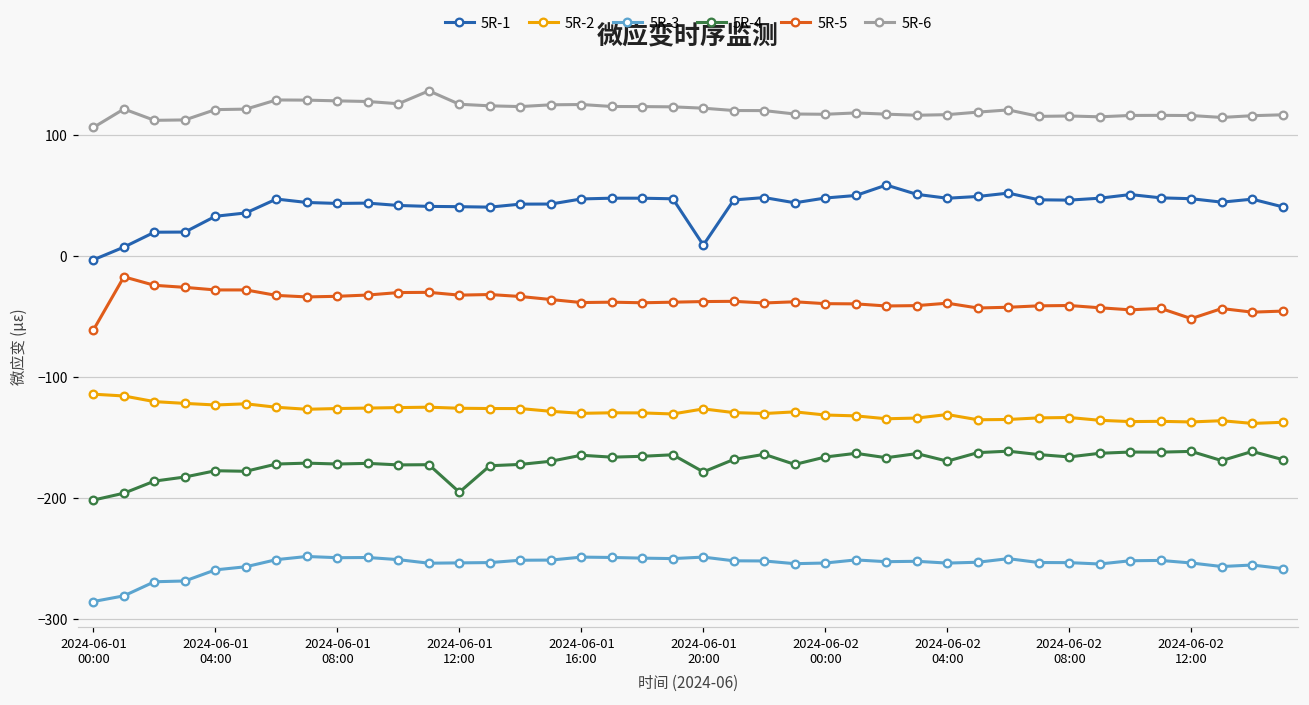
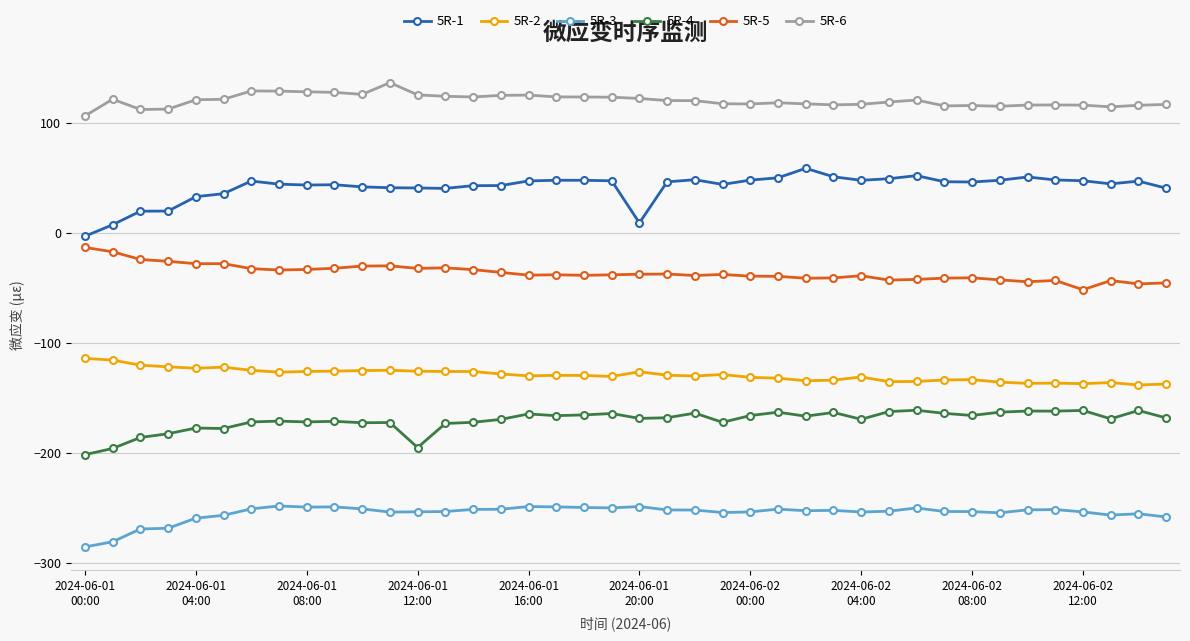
  {
    "5R-1": {
      "2024-06-01 00:00": -3,
      "2024-06-01 04:00": 33,
      "2024-06-01 08:00": 43,
      "2024-06-01 12:00": 41,
      "2024-06-01 16:00": 47,
      "2024-06-01 20:00": 9,
      "2024-06-02 00:00": 48,
      "2024-06-02 04:00": 48,
      "2024-06-02 08:00": 46,
      "2024-06-02 12:00": 47
    },
    "5R-2": {
      "2024-06-01 00:00": -114,
      "2024-06-01 04:00": -123,
      "2024-06-01 08:00": -126,
      "2024-06-01 12:00": -126,
      "2024-06-01 16:00": -130,
      "2024-06-01 20:00": -126,
      "2024-06-02 00:00": -131,
      "2024-06-02 04:00": -131,
      "2024-06-02 08:00": -133,
      "2024-06-02 12:00": -137
    },
    "5R-3": {
      "2024-06-01 00:00": -285,
      "2024-06-01 04:00": -259,
      "2024-06-01 08:00": -249,
      "2024-06-01 12:00": -254,
      "2024-06-01 16:00": -249,
      "2024-06-01 20:00": -249,
      "2024-06-02 00:00": -254,
      "2024-06-02 04:00": -254,
      "2024-06-02 08:00": -253,
      "2024-06-02 12:00": -254
    },
    "5R-4": {
      "2024-06-01 00:00": -202,
      "2024-06-01 04:00": -177,
      "2024-06-01 08:00": -172,
      "2024-06-01 12:00": -195,
      "2024-06-01 16:00": -165,
-     "2024-06-01 20:00": -178,
+     "2024-06-01 20:00": -169,
      "2024-06-02 00:00": -166,
      "2024-06-02 04:00": -170,
      "2024-06-02 08:00": -166,
      "2024-06-02 12:00": -161
    },
    "5R-5": {
-     "2024-06-01 00:00": -61,
+     "2024-06-01 00:00": -13,
      "2024-06-01 04:00": -28,
      "2024-06-01 08:00": -33,
      "2024-06-01 12:00": -32,
      "2024-06-01 16:00": -39,
      "2024-06-01 20:00": -38,
      "2024-06-02 00:00": -39,
      "2024-06-02 04:00": -39,
      "2024-06-02 08:00": -41,
      "2024-06-02 12:00": -52
    },
    "5R-6": {
      "2024-06-01 00:00": 106,
      "2024-06-01 04:00": 121,
      "2024-06-01 08:00": 128,
      "2024-06-01 12:00": 125,
      "2024-06-01 16:00": 125,
      "2024-06-01 20:00": 122,
      "2024-06-02 00:00": 117,
      "2024-06-02 04:00": 117,
      "2024-06-02 08:00": 116,
      "2024-06-02 12:00": 116
    }
  }
